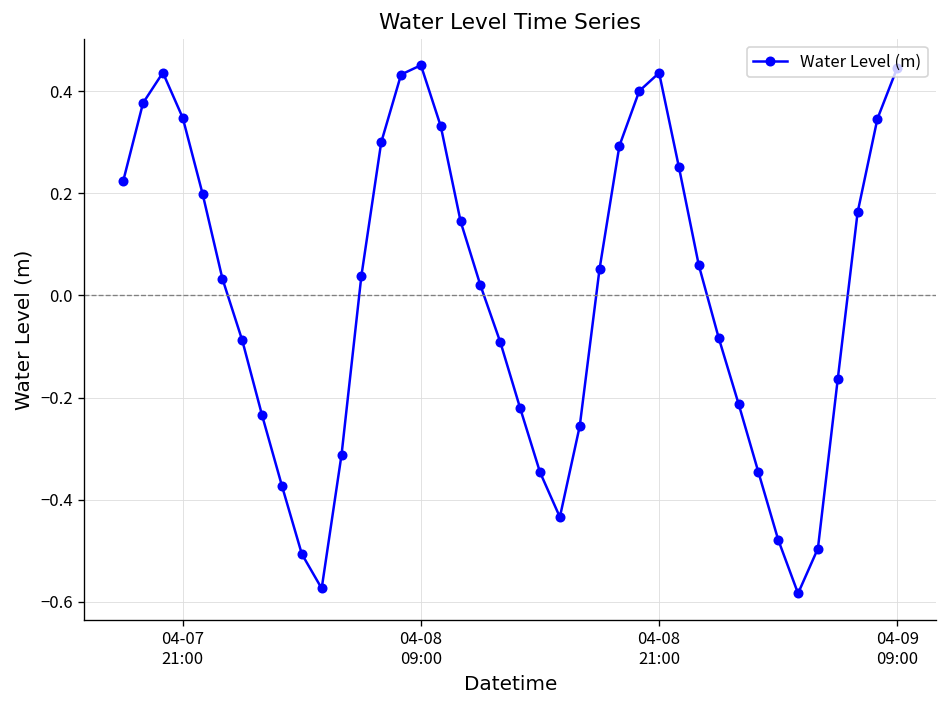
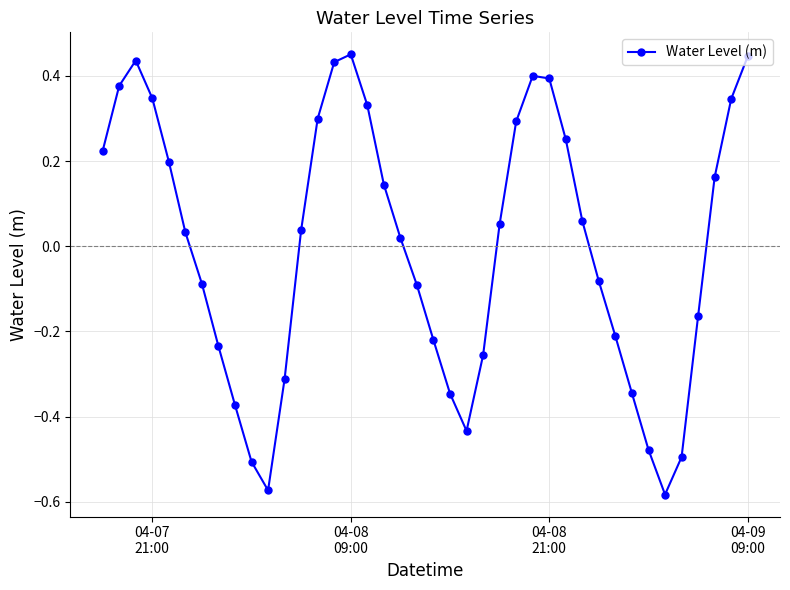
  {
    "04-07 21:00": 0.35,
    "04-08 09:00": 0.45,
-   "04-08 21:00": 0.44
+   "04-08 21:00": 0.39
  }
